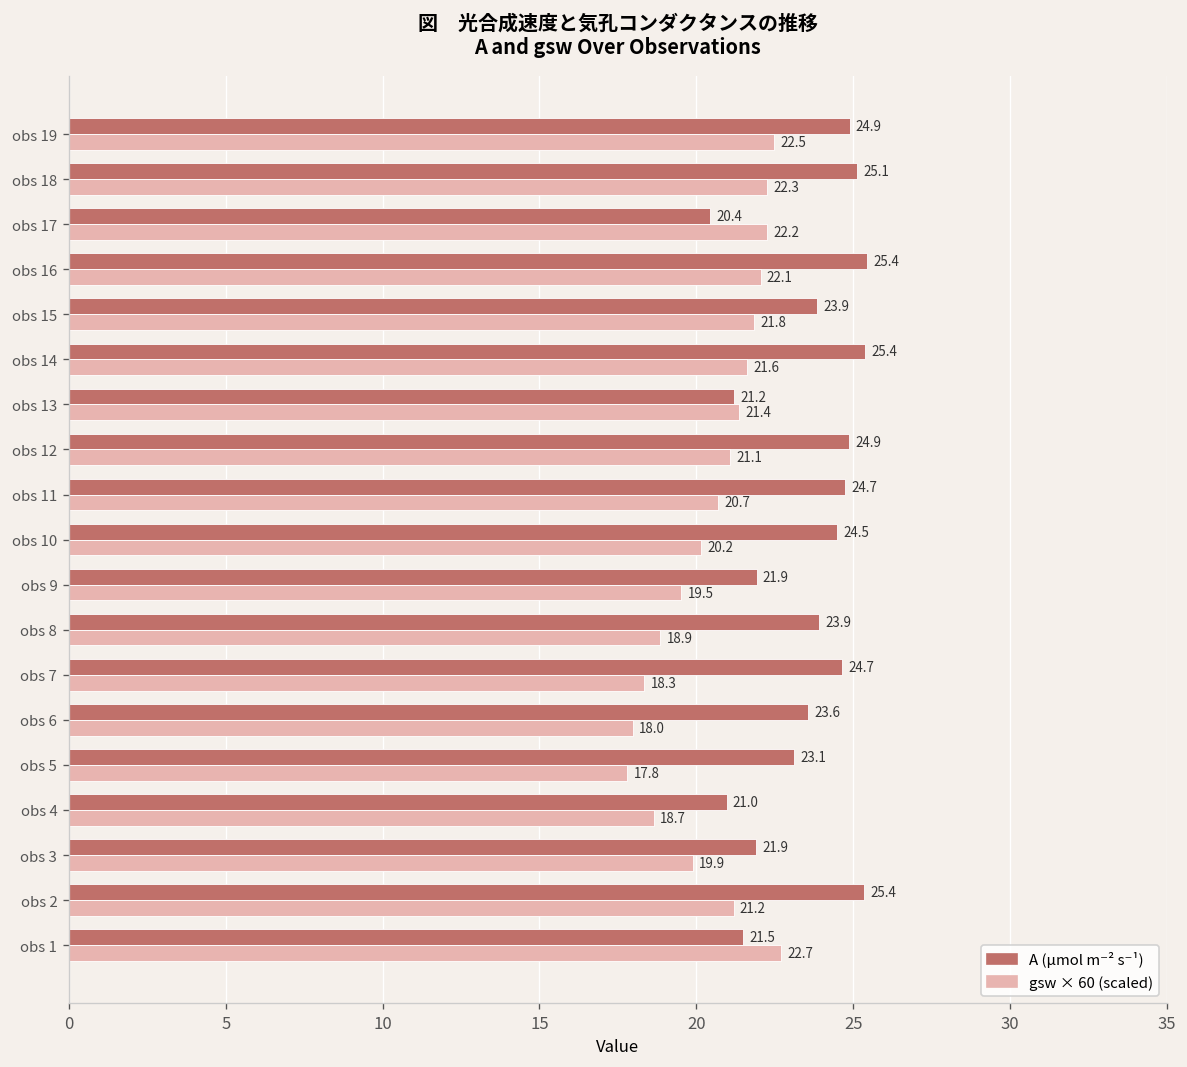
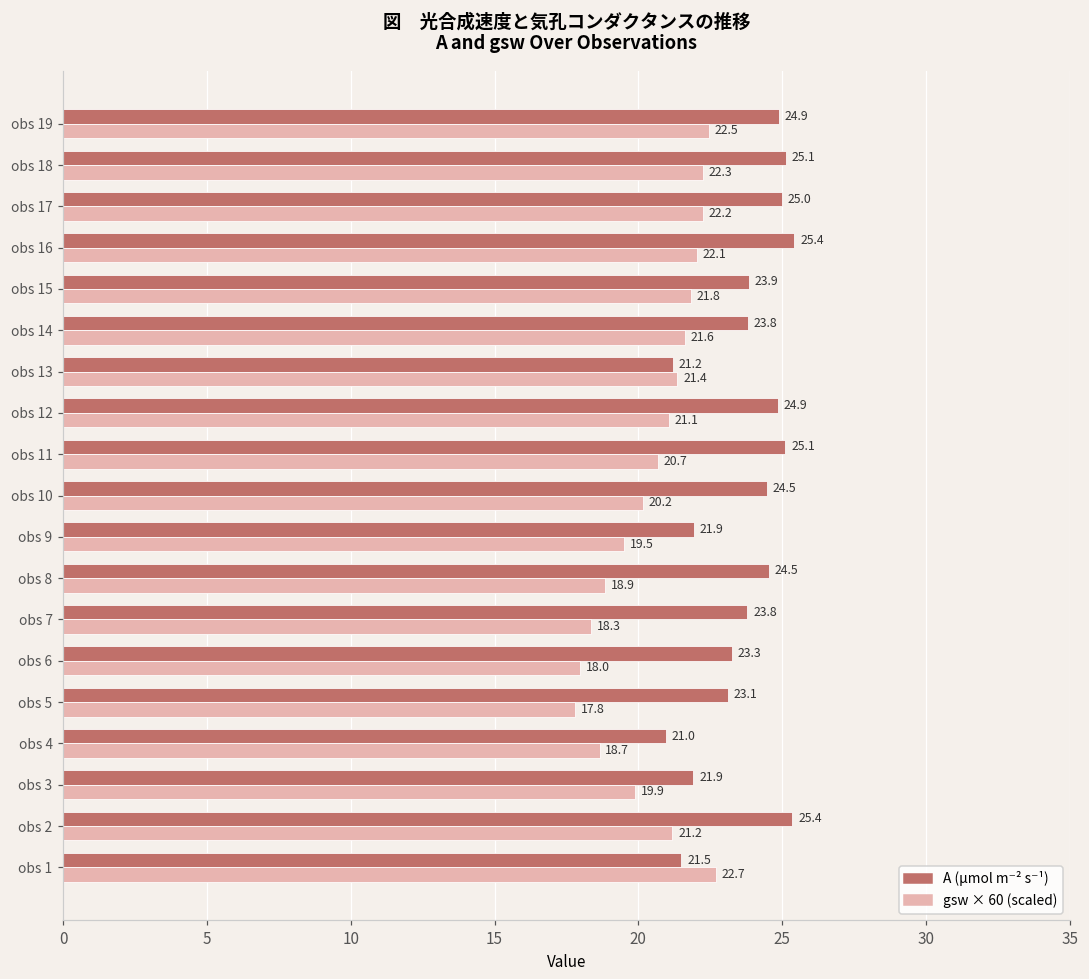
  {
    "A (µmol m⁻² s⁻¹)": {
      "obs 19": 24.9,
      "obs 18": 25.1,
-     "obs 17": 20.4,
+     "obs 17": 25.0,
      "obs 16": 25.4,
      "obs 15": 23.9,
-     "obs 14": 25.4,
+     "obs 14": 23.8,
      "obs 13": 21.2,
      "obs 12": 24.9,
-     "obs 11": 24.7,
+     "obs 11": 25.1,
      "obs 10": 24.5,
      "obs 9": 21.9,
-     "obs 8": 23.9,
-     "obs 7": 24.7,
-     "obs 6": 23.6,
+     "obs 8": 24.5,
+     "obs 7": 23.8,
+     "obs 6": 23.3,
      "obs 5": 23.1,
      "obs 4": 21.0,
      "obs 3": 21.9,
      "obs 2": 25.4,
      "obs 1": 21.5
    }
  }
